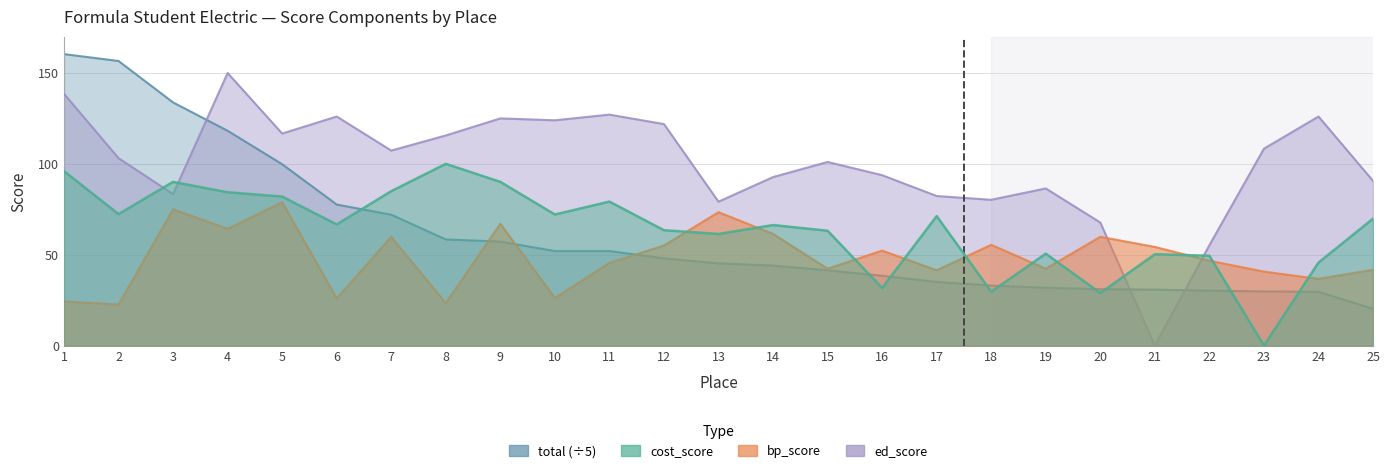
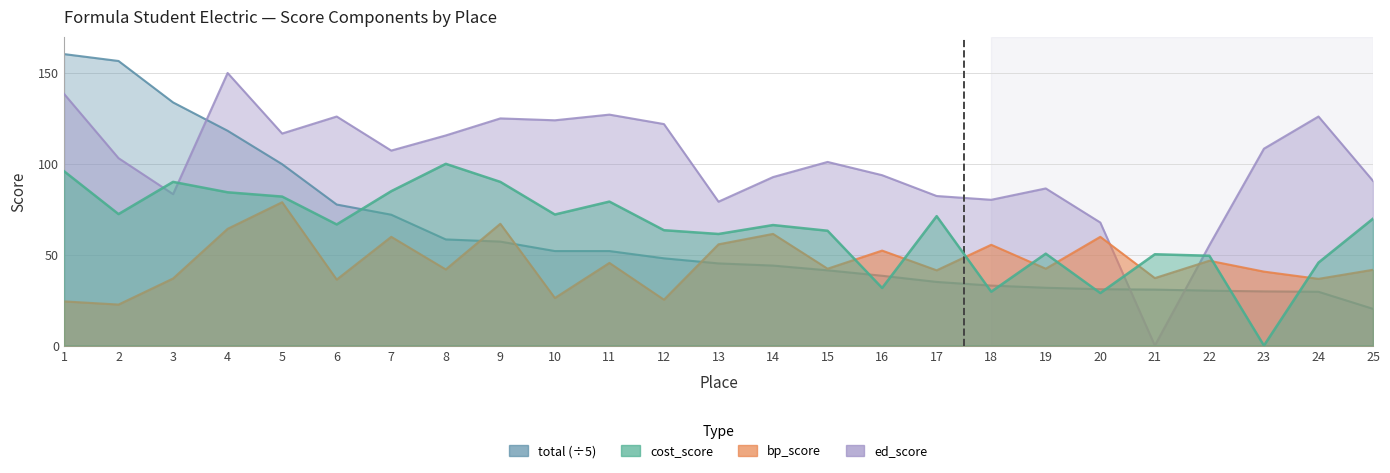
  {
    "bp_score": {
      "1": 24,
      "2": 23,
-     "3": 75,
+     "3": 37,
      "4": 64,
      "5": 79,
-     "6": 26,
+     "6": 36,
      "7": 60,
-     "8": 23,
+     "8": 42,
      "9": 67,
      "10": 26,
      "11": 45,
-     "12": 55,
-     "13": 73,
+     "12": 25,
+     "13": 56,
      "14": 61,
      "16": 52,
      "17": 41,
      "18": 55,
      "19": 42,
      "20": 60,
-     "21": 54,
+     "21": 37,
      "22": 47,
      "23": 41,
      "24": 37,
      "25": 42
    }
  }
